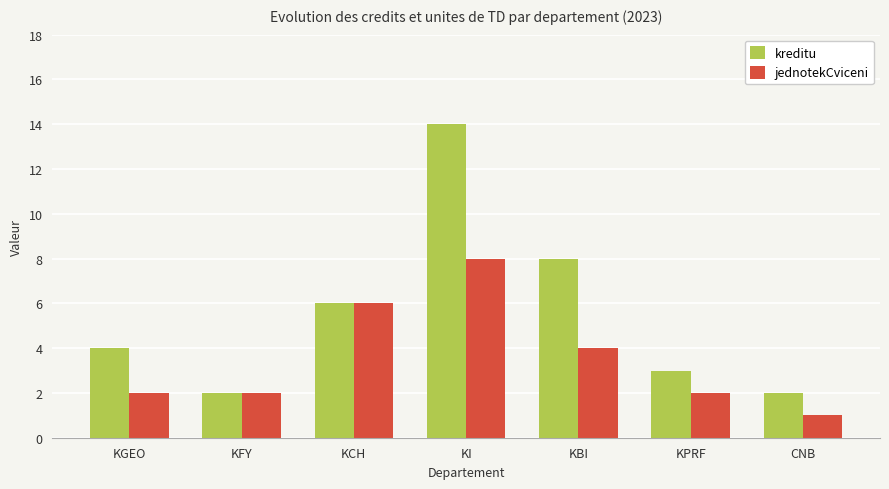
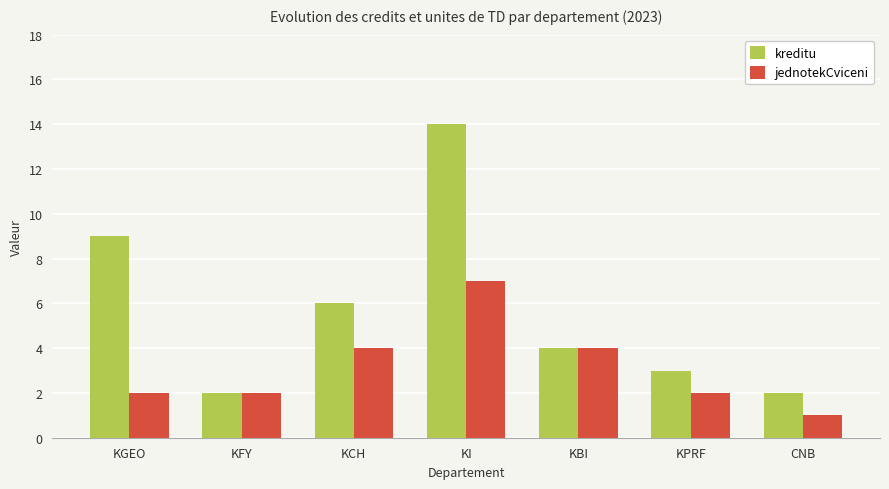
  {
    "kreditu": {
-     "KGEO": 4,
+     "KGEO": 9,
      "KFY": 2,
      "KCH": 6,
      "KI": 14,
-     "KBI": 8,
+     "KBI": 4,
      "KPRF": 3,
      "CNB": 2
    },
    "jednotekCviceni": {
      "KGEO": 2,
      "KFY": 2,
-     "KCH": 6,
-     "KI": 8,
+     "KCH": 4,
+     "KI": 7,
      "KBI": 4,
      "KPRF": 2,
      "CNB": 1
    }
  }
